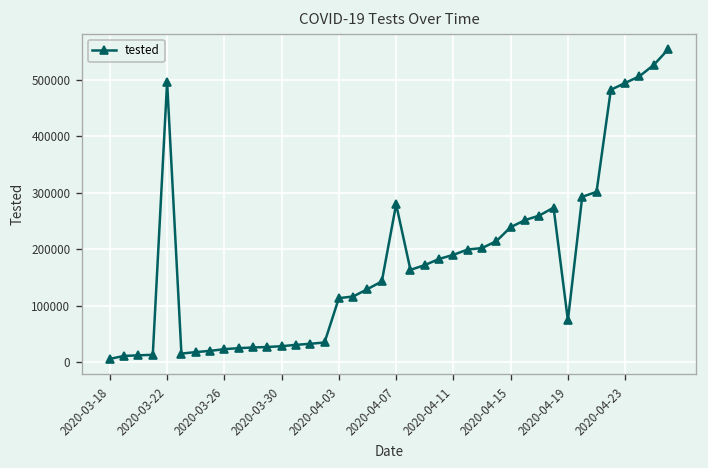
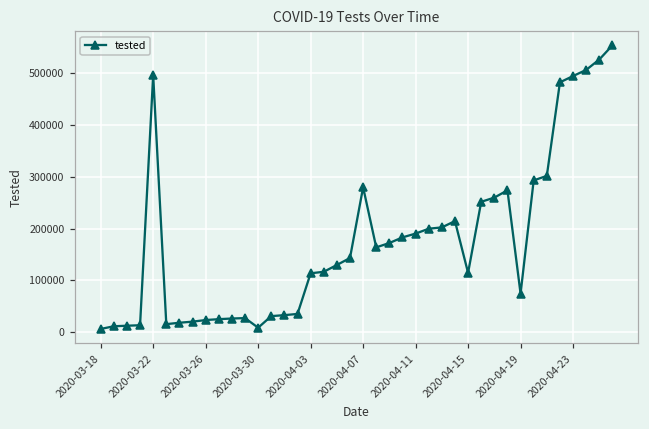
  {
    "2020-03-18": 10000,
    "2020-03-22": 500000,
    "2020-03-26": 20000,
-   "2020-03-30": 30000,
+   "2020-03-30": 10000,
    "2020-04-03": 110000,
    "2020-04-07": 280000,
    "2020-04-11": 190000,
-   "2020-04-15": 240000,
+   "2020-04-15": 110000,
    "2020-04-19": 70000,
    "2020-04-23": 490000
  }
